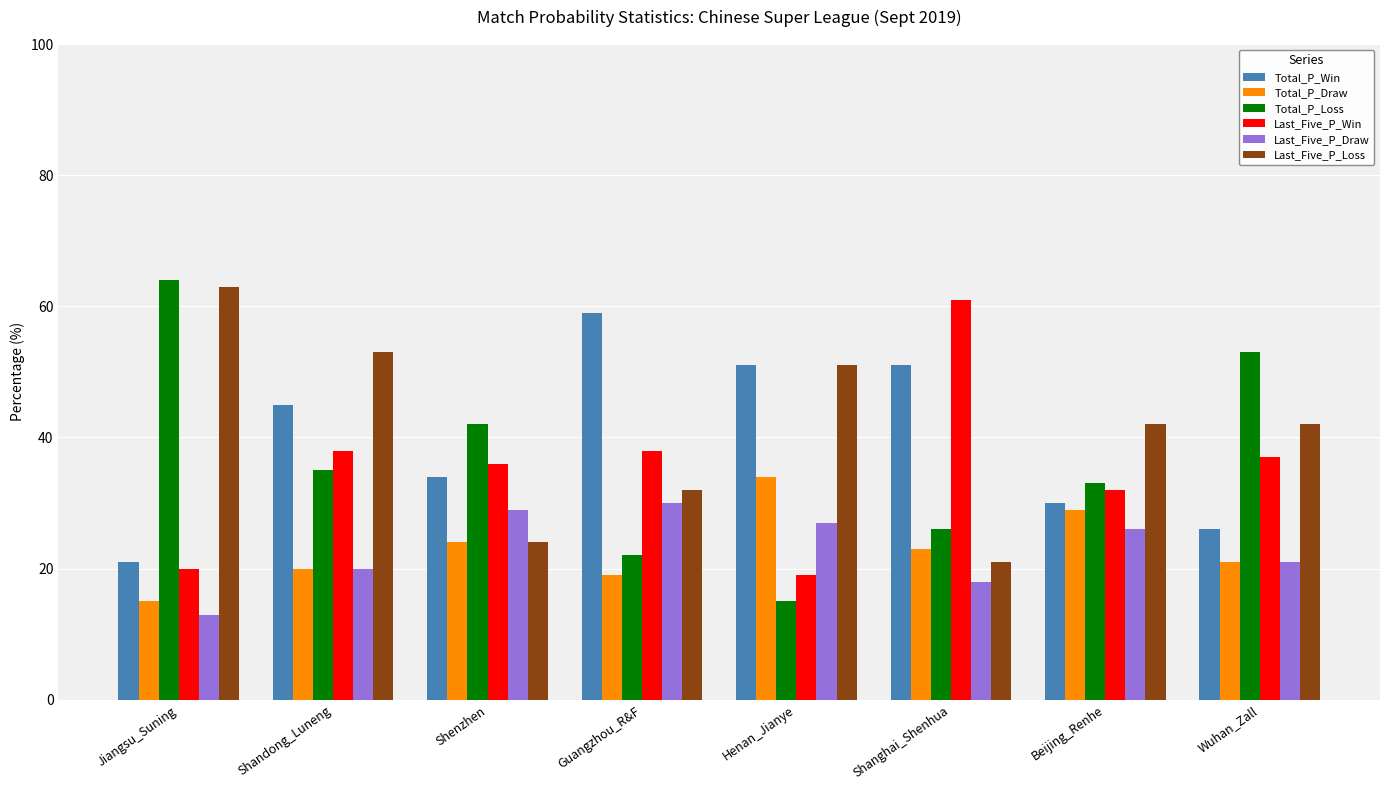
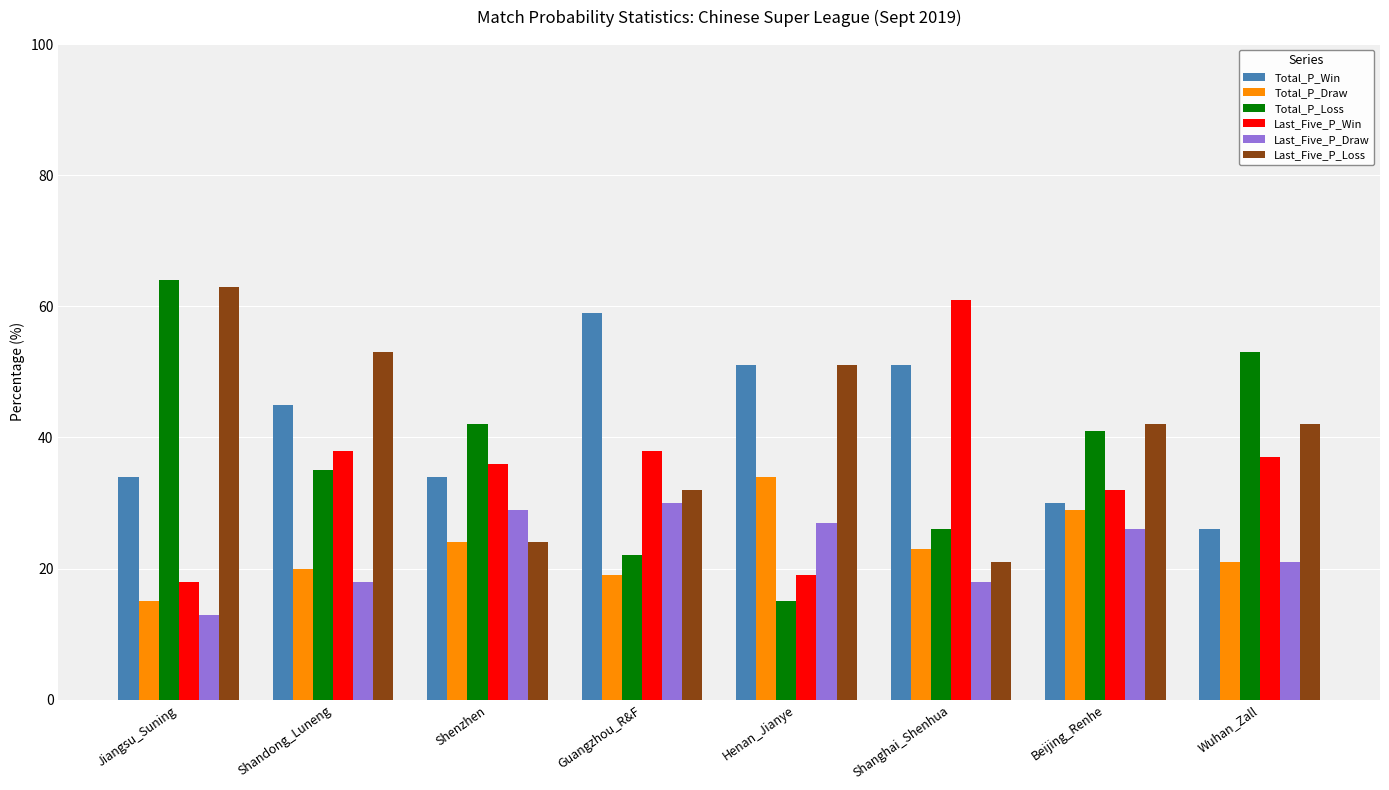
  {
    "Total_P_Win": {
-     "Jiangsu_Suning": 21,
+     "Jiangsu_Suning": 34,
      "Shandong_Luneng": 45,
      "Shenzhen": 34,
      "Guangzhou_R&F": 59,
      "Henan_Jianye": 51,
      "Shanghai_Shenhua": 51,
      "Beijing_Renhe": 30,
      "Wuhan_Zall": 26
    },
    "Total_P_Draw": {
      "Jiangsu_Suning": 15,
      "Shandong_Luneng": 20,
      "Shenzhen": 24,
      "Guangzhou_R&F": 19,
      "Henan_Jianye": 34,
      "Shanghai_Shenhua": 23,
      "Beijing_Renhe": 29,
      "Wuhan_Zall": 21
    },
    "Total_P_Loss": {
      "Jiangsu_Suning": 64,
      "Shandong_Luneng": 35,
      "Shenzhen": 42,
      "Guangzhou_R&F": 22,
      "Henan_Jianye": 15,
      "Shanghai_Shenhua": 26,
-     "Beijing_Renhe": 33,
+     "Beijing_Renhe": 41,
      "Wuhan_Zall": 53
    },
    "Last_Five_P_Win": {
-     "Jiangsu_Suning": 20,
+     "Jiangsu_Suning": 18,
      "Shandong_Luneng": 38,
      "Shenzhen": 36,
      "Guangzhou_R&F": 38,
      "Henan_Jianye": 19,
      "Shanghai_Shenhua": 61,
      "Beijing_Renhe": 32,
      "Wuhan_Zall": 37
    },
    "Last_Five_P_Draw": {
      "Jiangsu_Suning": 13,
-     "Shandong_Luneng": 20,
+     "Shandong_Luneng": 18,
      "Shenzhen": 29,
      "Guangzhou_R&F": 30,
      "Henan_Jianye": 27,
      "Shanghai_Shenhua": 18,
      "Beijing_Renhe": 26,
      "Wuhan_Zall": 21
    },
    "Last_Five_P_Loss": {
      "Jiangsu_Suning": 63,
      "Shandong_Luneng": 53,
      "Shenzhen": 24,
      "Guangzhou_R&F": 32,
      "Henan_Jianye": 51,
      "Shanghai_Shenhua": 21,
      "Beijing_Renhe": 42,
      "Wuhan_Zall": 42
    }
  }
